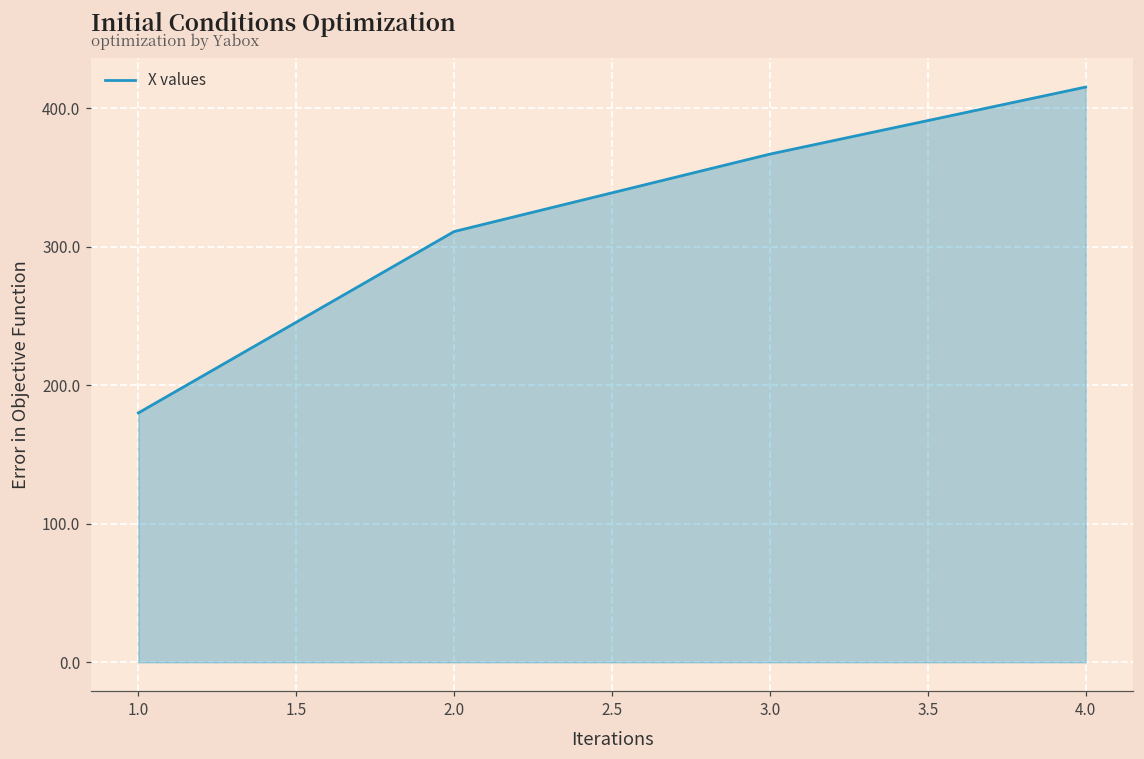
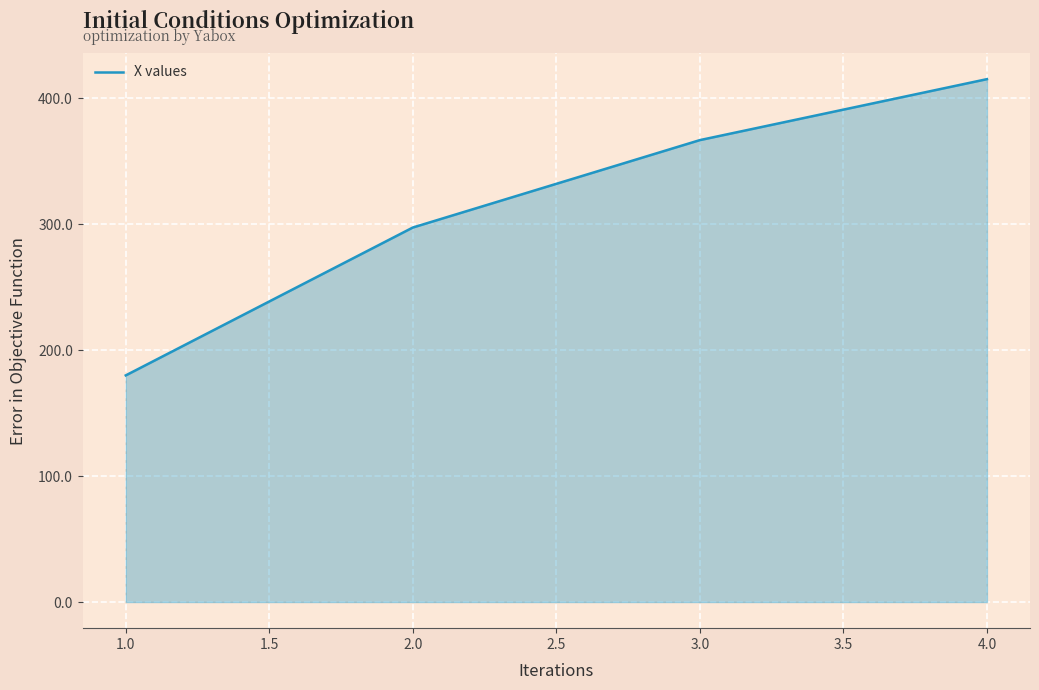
  {
    "1.0": 180,
-   "2.0": 311,
+   "2.0": 297,
    "3.0": 367,
    "4.0": 415
  }
